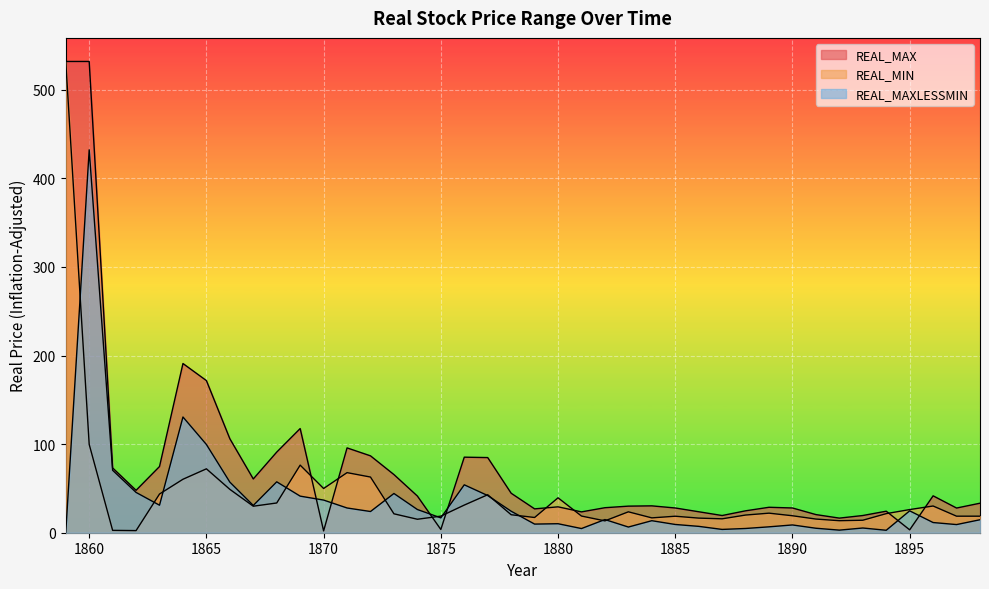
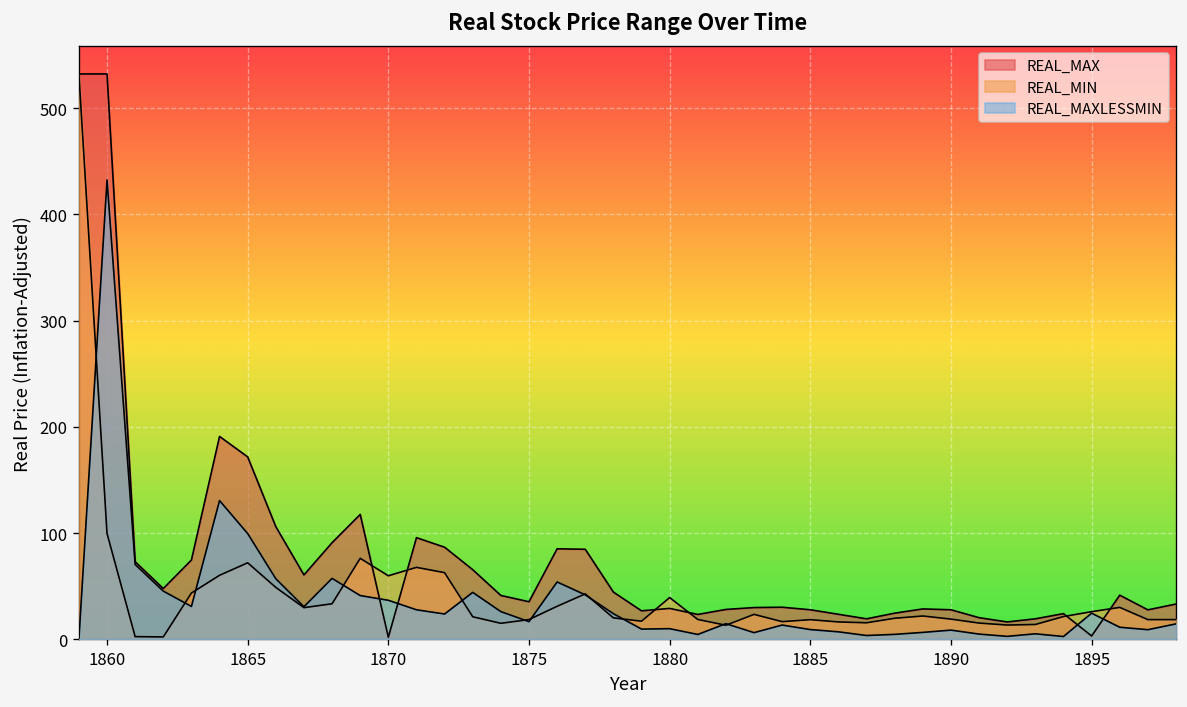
  {
    "REAL_MAX": {
      "1860": 530,
      "1865": 170,
      "1870": 0,
-     "1875": 0,
+     "1875": 40,
      "1880": 30,
      "1885": 30,
      "1890": 30,
      "1895": 0
    },
    "REAL_MIN": {
      "1860": 100,
      "1865": 70,
-     "1870": 50,
+     "1870": 60,
      "1880": 40,
      "1885": 20,
      "1890": 20
    },
    "REAL_MAXLESSMIN": {
      "1860": 430,
      "1865": 100,
      "1870": 40,
      "1880": 10,
      "1885": 10,
      "1890": 10
    }
  }
